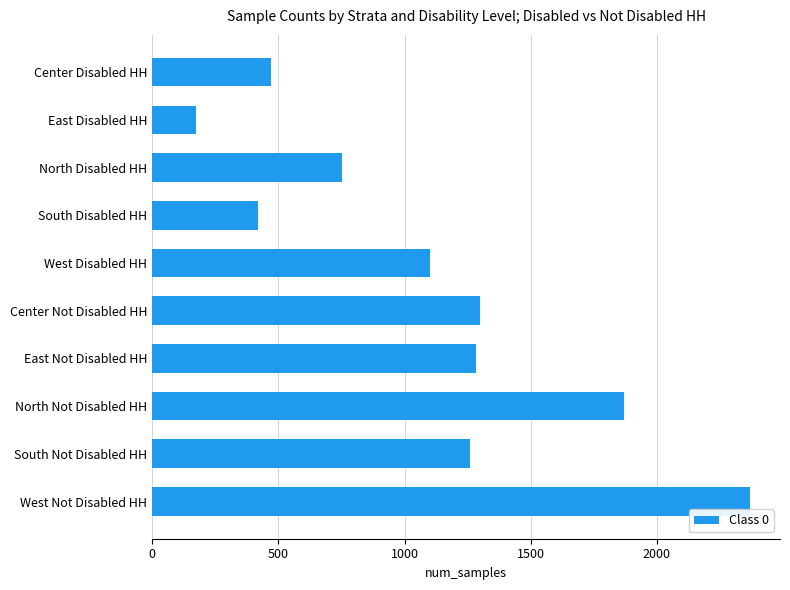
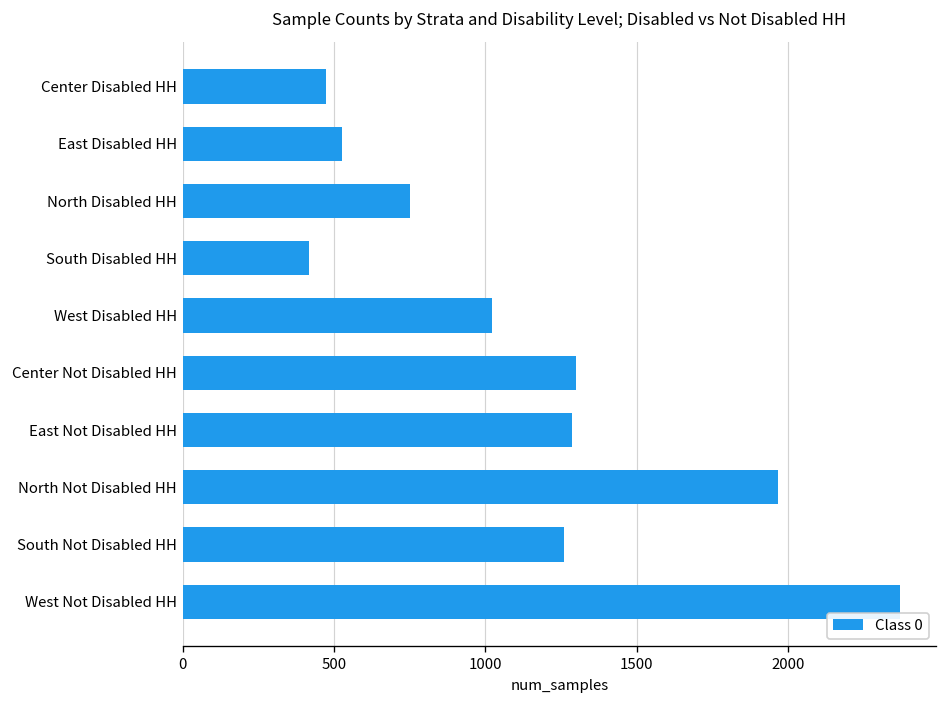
  {
    "Center Disabled HH": 470,
-   "East Disabled HH": 170,
+   "East Disabled HH": 530,
    "North Disabled HH": 750,
    "South Disabled HH": 420,
-   "West Disabled HH": 1100,
+   "West Disabled HH": 1020,
    "Center Not Disabled HH": 1300,
    "East Not Disabled HH": 1290,
-   "North Not Disabled HH": 1870,
+   "North Not Disabled HH": 1970,
    "South Not Disabled HH": 1260,
    "West Not Disabled HH": 2370
  }
